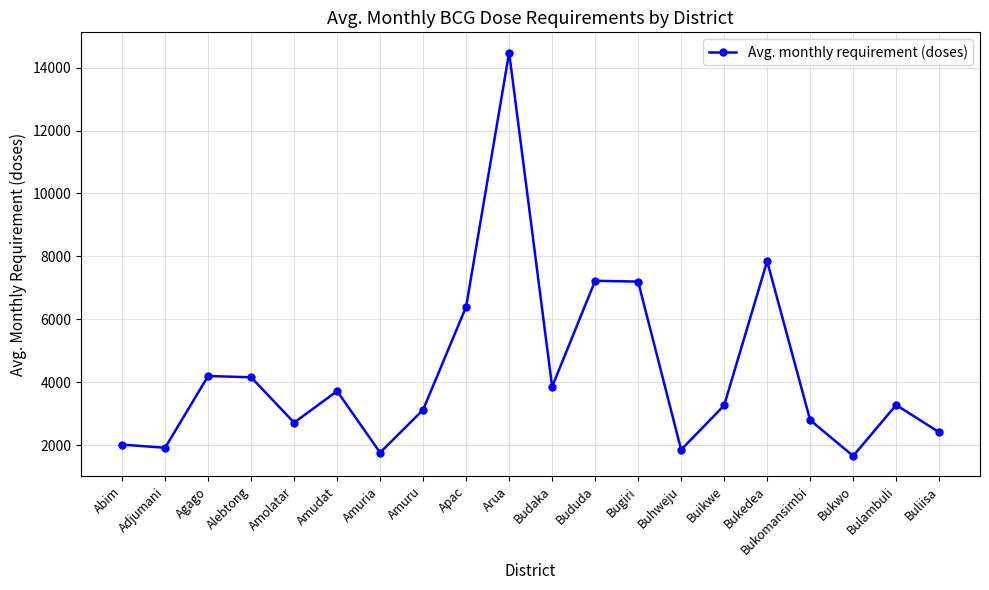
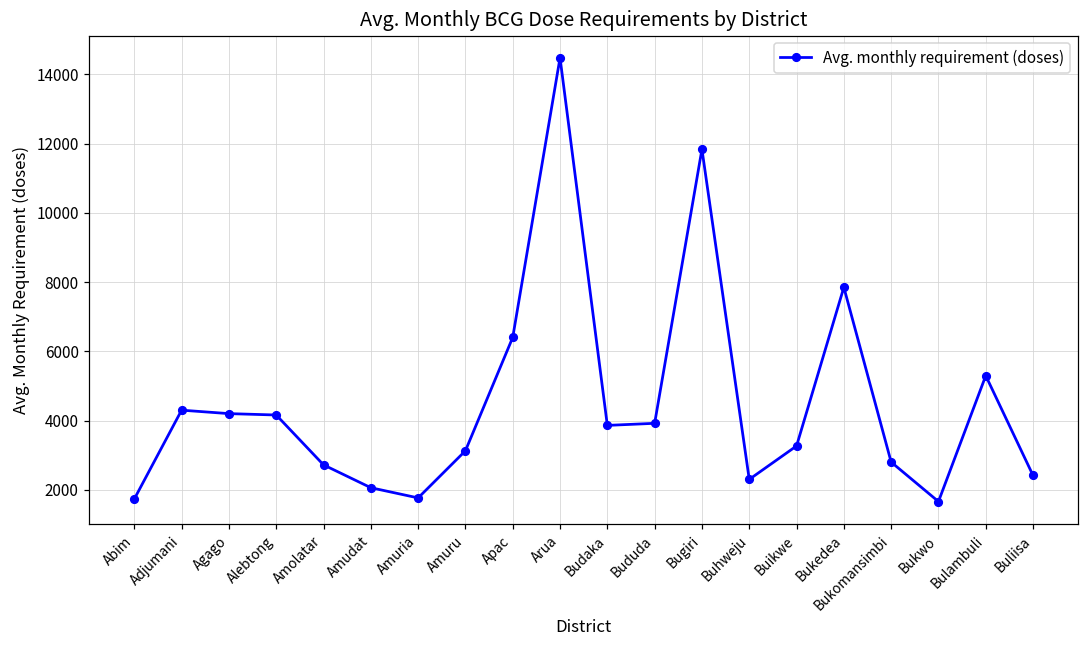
  {
-   "Abim": 2000,
-   "Adjumani": 1900,
+   "Abim": 1700,
+   "Adjumani": 4300,
    "Agago": 4200,
    "Alebtong": 4200,
    "Amolatar": 2700,
-   "Amudat": 3700,
+   "Amudat": 2100,
    "Amuria": 1800,
    "Amuru": 3100,
    "Apac": 6400,
    "Arua": 14500,
    "Budaka": 3900,
-   "Bududa": 7200,
-   "Bugiri": 7200,
-   "Buhweju": 1900,
+   "Bududa": 3900,
+   "Bugiri": 11800,
+   "Buhweju": 2300,
    "Buikwe": 3300,
    "Bukedea": 7800,
    "Bukomansimbi": 2800,
    "Bukwo": 1700,
-   "Bulambuli": 3300,
+   "Bulambuli": 5300,
    "Buliisa": 2400
  }
